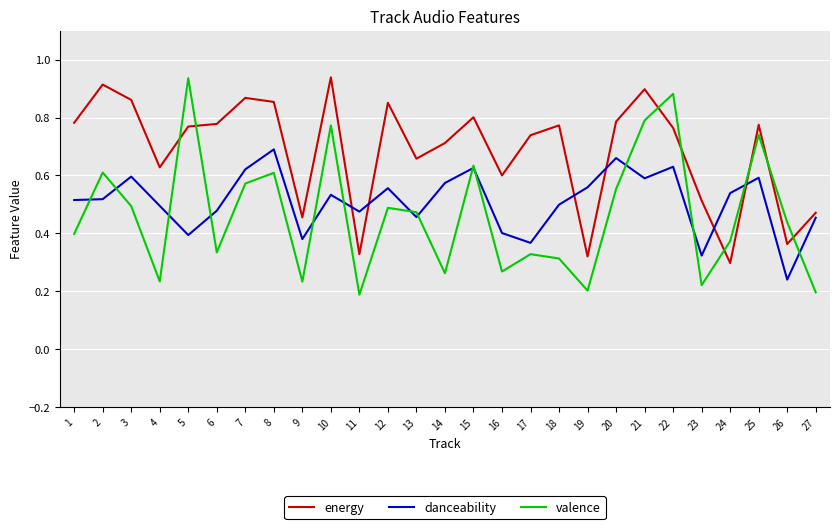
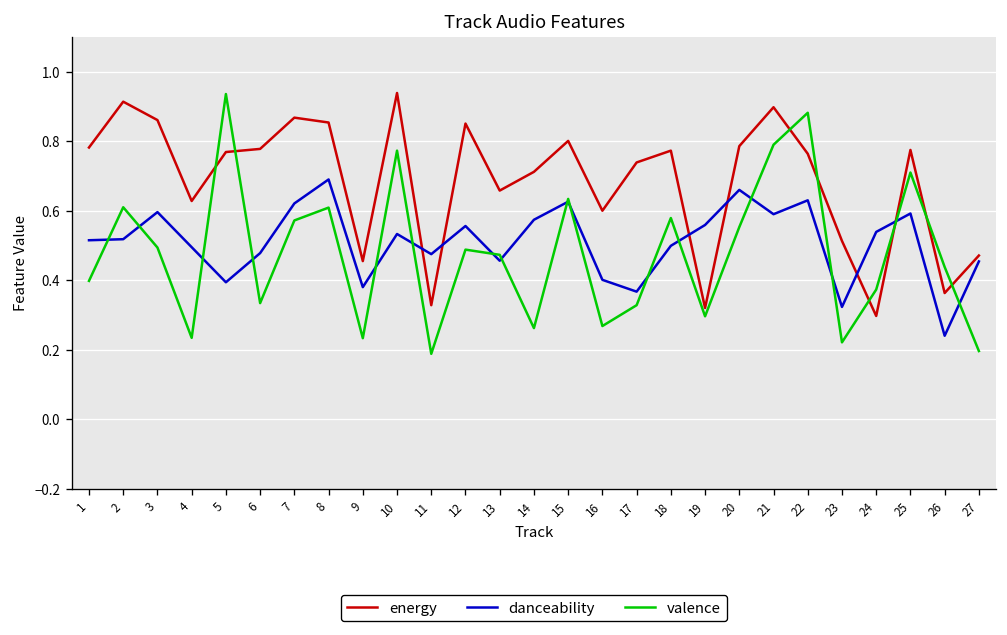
  {
    "energy": {
      "1": 0.78,
      "2": 0.91,
      "3": 0.86,
      "4": 0.63,
      "5": 0.77,
      "6": 0.78,
      "7": 0.87,
      "8": 0.85,
      "9": 0.46,
      "10": 0.94,
      "11": 0.33,
      "12": 0.85,
      "13": 0.66,
      "14": 0.71,
      "15": 0.80,
      "16": 0.60,
      "17": 0.74,
      "18": 0.77,
      "19": 0.32,
      "20": 0.79,
      "21": 0.90,
      "22": 0.76,
      "23": 0.51,
      "24": 0.30,
      "25": 0.78,
      "26": 0.36,
      "27": 0.47
    },
    "danceability": {
      "1": 0.52,
      "2": 0.52,
      "3": 0.60,
      "4": 0.50,
      "5": 0.39,
      "6": 0.48,
      "7": 0.62,
      "8": 0.69,
      "9": 0.38,
      "10": 0.53,
      "11": 0.48,
      "12": 0.56,
      "13": 0.46,
      "14": 0.57,
      "16": 0.40,
      "17": 0.37,
      "18": 0.50,
      "19": 0.56,
      "20": 0.66,
      "21": 0.59,
      "22": 0.63,
      "23": 0.32,
      "24": 0.54,
      "25": 0.59,
      "26": 0.24,
      "27": 0.45
    },
    "valence": {
      "1": 0.40,
      "2": 0.61,
      "3": 0.49,
      "4": 0.23,
      "5": 0.94,
      "6": 0.33,
      "7": 0.57,
      "8": 0.61,
      "9": 0.23,
      "10": 0.77,
      "11": 0.19,
      "12": 0.49,
      "13": 0.47,
      "14": 0.26,
      "16": 0.27,
      "17": 0.33,
-     "18": 0.31,
-     "19": 0.20,
+     "18": 0.58,
+     "19": 0.30,
      "20": 0.55,
      "21": 0.79,
      "22": 0.88,
      "23": 0.22,
      "24": 0.37,
-     "25": 0.74,
+     "25": 0.71,
      "26": 0.44,
      "27": 0.20
    }
  }
